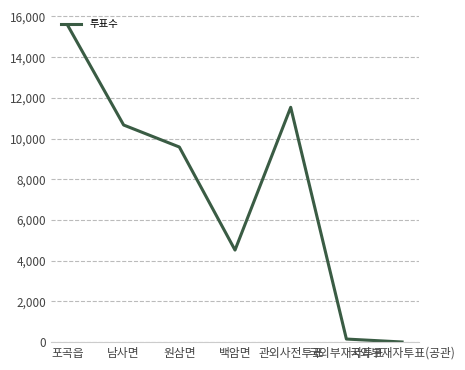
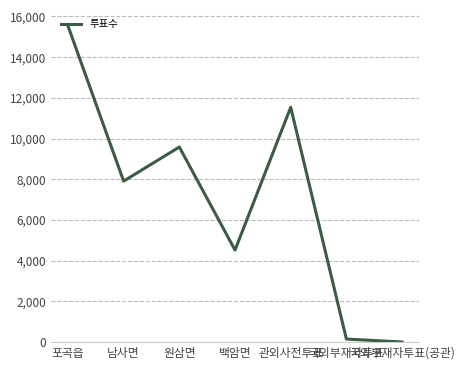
  {
    "포곡읍": "15,500",
-   "남사면": "10,700",
+   "남사면": "7,900",
    "원삼면": "9,600",
    "백암면": "4,500"
  }
